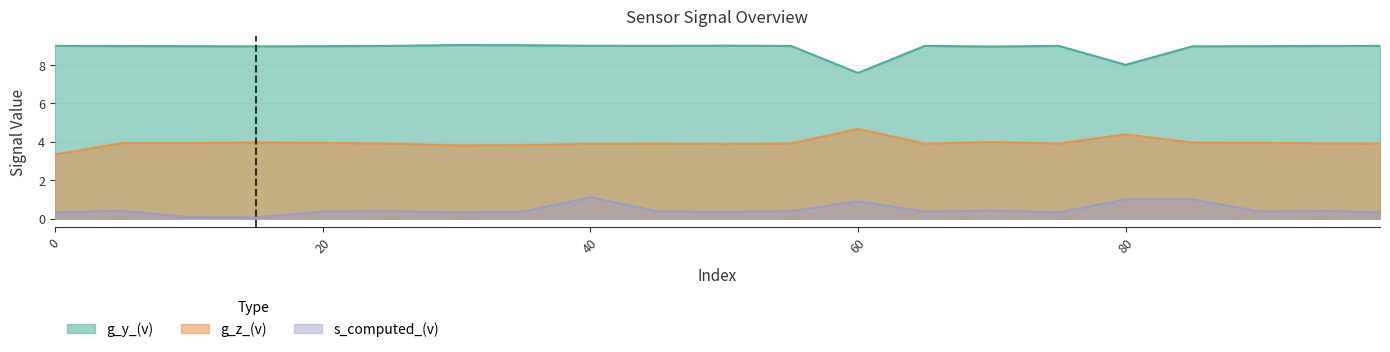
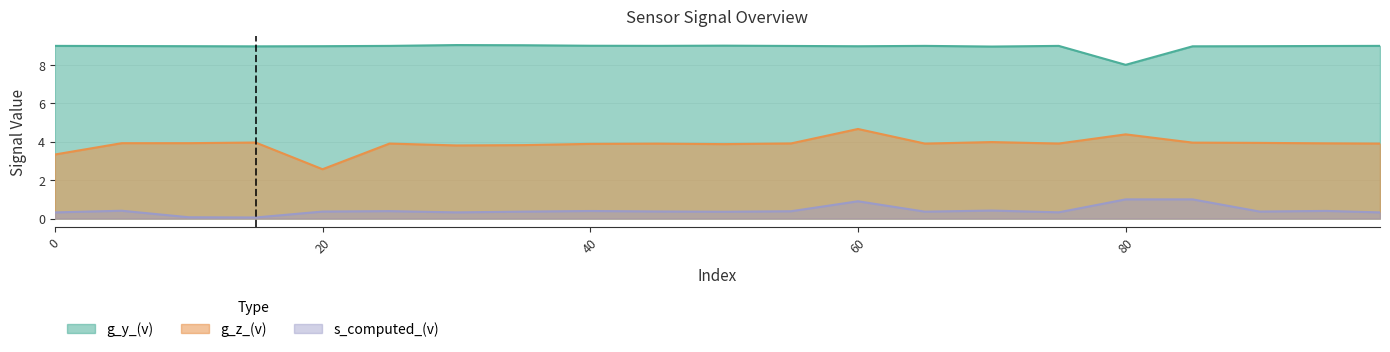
  {
    "g_y_(v)": {
      "0": 9.0,
      "20": 9.0,
      "40": 9.0,
-     "60": 7.6,
+     "60": 9.0,
      "80": 8.0
    },
    "g_z_(v)": {
      "0": 3.3,
-     "20": 3.9,
+     "20": 2.6,
      "40": 3.9,
      "60": 4.7,
      "80": 4.4
    },
    "s_computed_(v)": {
      "0": 0.3,
      "20": 0.4,
-     "40": 1.1,
+     "40": 0.4,
      "60": 0.9,
      "80": 1.0
    }
  }
